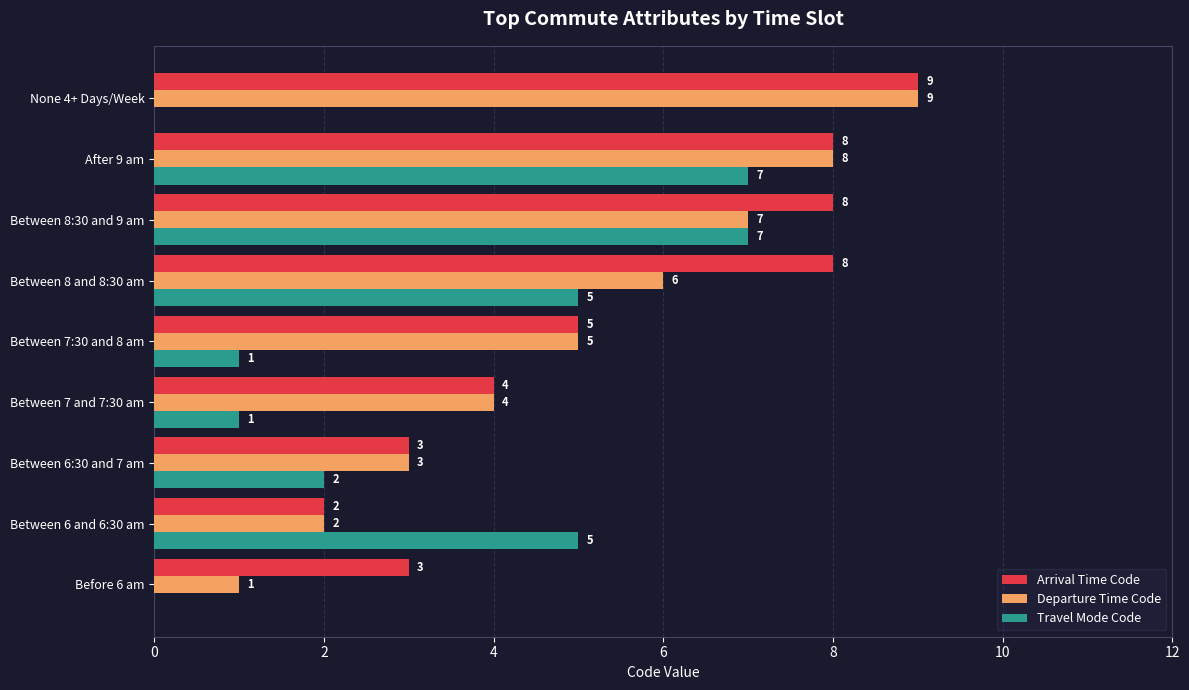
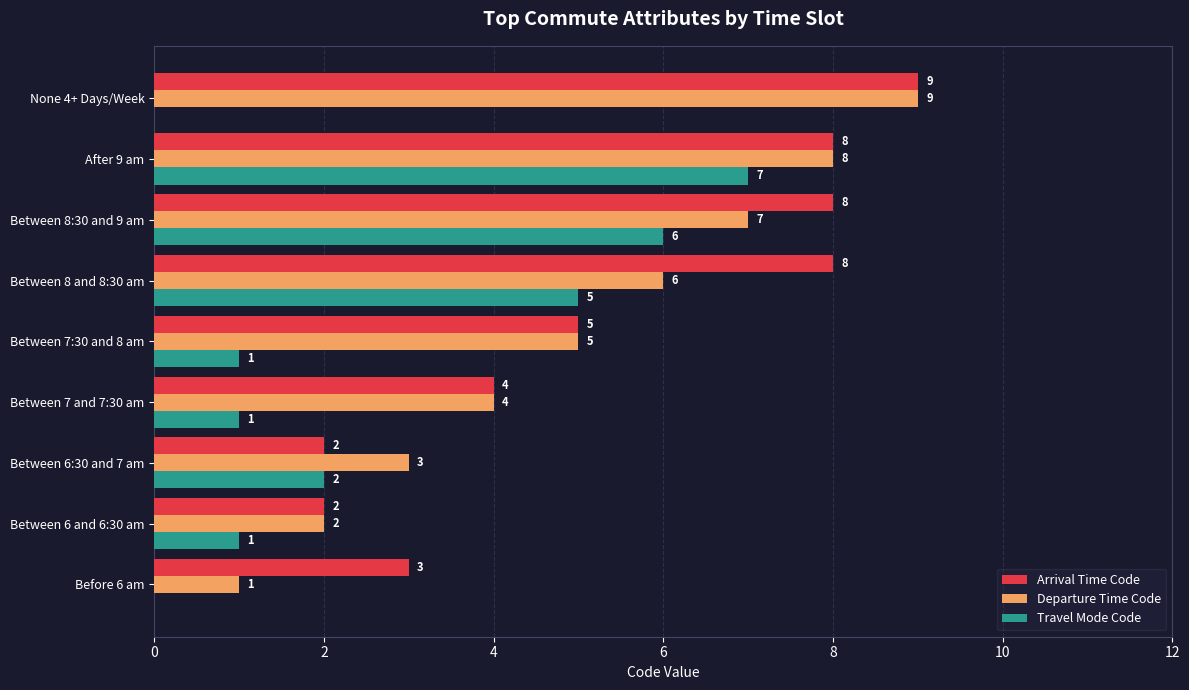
  {
    "Arrival Time Code": {
      "None 4+ Days/Week": 9,
      "After 9 am": 8,
      "Between 8:30 and 9 am": 8,
      "Between 8 and 8:30 am": 8,
      "Between 7:30 and 8 am": 5,
      "Between 7 and 7:30 am": 4,
-     "Between 6:30 and 7 am": 3,
+     "Between 6:30 and 7 am": 2,
      "Between 6 and 6:30 am": 2,
      "Before 6 am": 3
    },
    "Departure Time Code": {
      "None 4+ Days/Week": 9,
      "After 9 am": 8,
      "Between 8:30 and 9 am": 7,
      "Between 8 and 8:30 am": 6,
      "Between 7:30 and 8 am": 5,
      "Between 7 and 7:30 am": 4,
      "Between 6:30 and 7 am": 3,
      "Between 6 and 6:30 am": 2,
      "Before 6 am": 1
    },
    "Travel Mode Code": {
      "After 9 am": 7,
-     "Between 8:30 and 9 am": 7,
+     "Between 8:30 and 9 am": 6,
      "Between 8 and 8:30 am": 5,
      "Between 7:30 and 8 am": 1,
      "Between 7 and 7:30 am": 1,
      "Between 6:30 and 7 am": 2,
-     "Between 6 and 6:30 am": 5
+     "Between 6 and 6:30 am": 1
    }
  }
